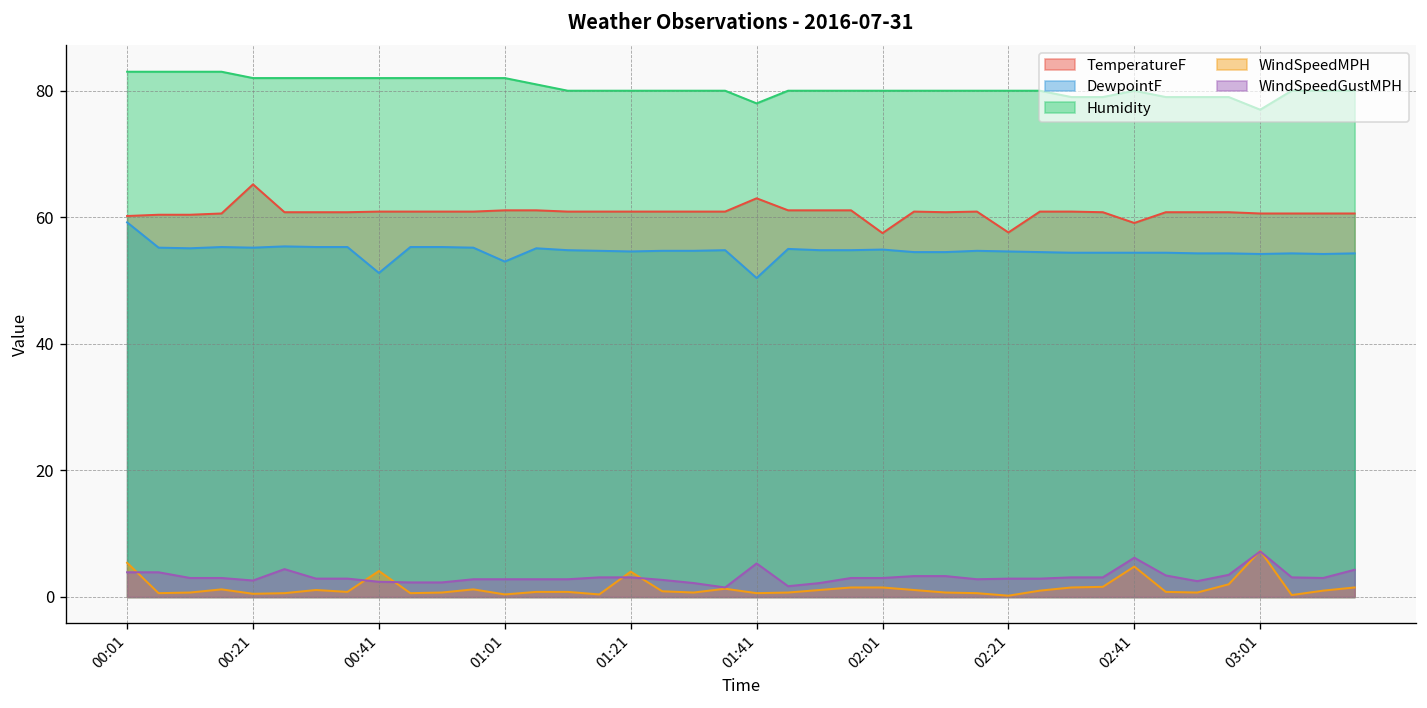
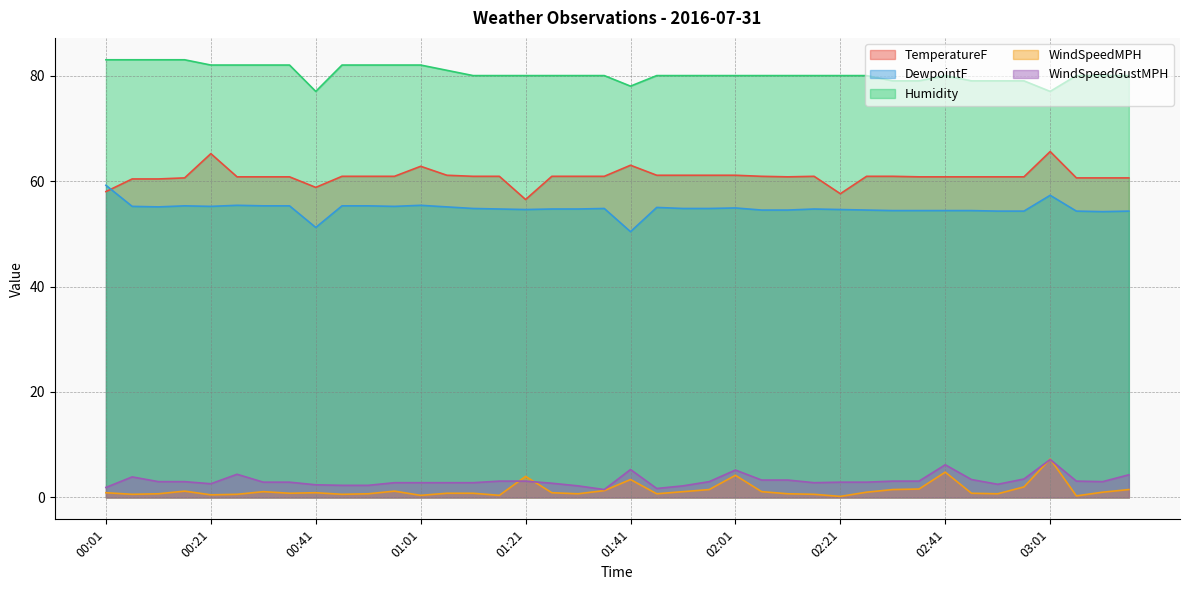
  {
    "TemperatureF": {
-     "00:01": 60,
+     "00:01": 58,
      "00:21": 65,
-     "00:41": 61,
-     "01:01": 61,
-     "01:21": 61,
+     "00:41": 59,
+     "01:01": 63,
+     "01:21": 57,
      "01:41": 63,
-     "02:01": 58,
+     "02:01": 61,
      "02:21": 58,
-     "02:41": 59,
-     "03:01": 61
+     "02:41": 61,
+     "03:01": 66
    },
    "DewpointF": {
      "00:01": 59,
      "00:21": 55,
      "00:41": 51,
-     "01:01": 53,
+     "01:01": 55,
      "01:21": 55,
      "01:41": 50,
      "02:01": 55,
      "02:21": 55,
      "02:41": 54,
-     "03:01": 54
+     "03:01": 57
    },
    "Humidity": {
      "00:01": 83,
      "00:21": 82,
-     "00:41": 82,
+     "00:41": 77,
      "01:01": 82,
      "01:21": 80,
      "01:41": 78,
      "02:01": 80,
      "02:21": 80
    },
    "WindSpeedMPH": {
-     "00:01": 5,
+     "00:01": 1,
      "00:21": 1,
-     "00:41": 4,
+     "00:41": 1,
      "01:01": 0,
      "01:21": 4,
-     "01:41": 1,
-     "02:01": 2,
+     "01:41": 3,
+     "02:01": 4,
      "02:21": 0,
      "02:41": 5
    },
    "WindSpeedGustMPH": {
-     "00:01": 4,
+     "00:01": 2,
      "00:21": 3,
      "00:41": 2,
      "01:01": 3,
      "01:21": 3,
      "01:41": 5,
-     "02:01": 3,
+     "02:01": 5,
      "02:21": 3,
      "02:41": 6
    }
  }
